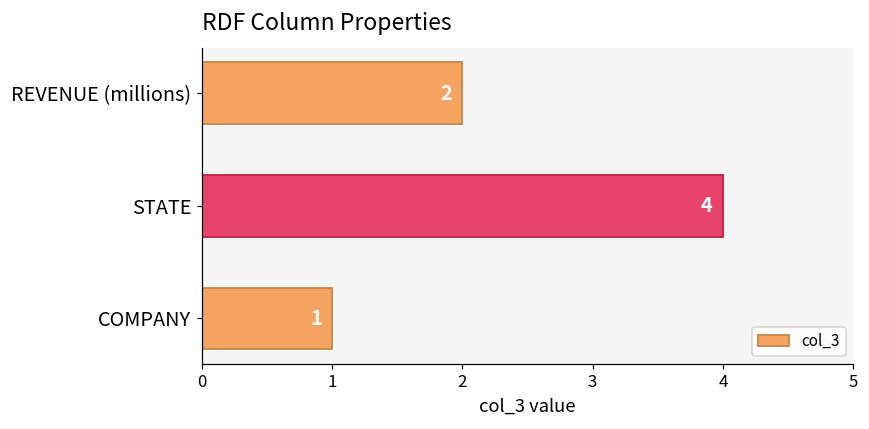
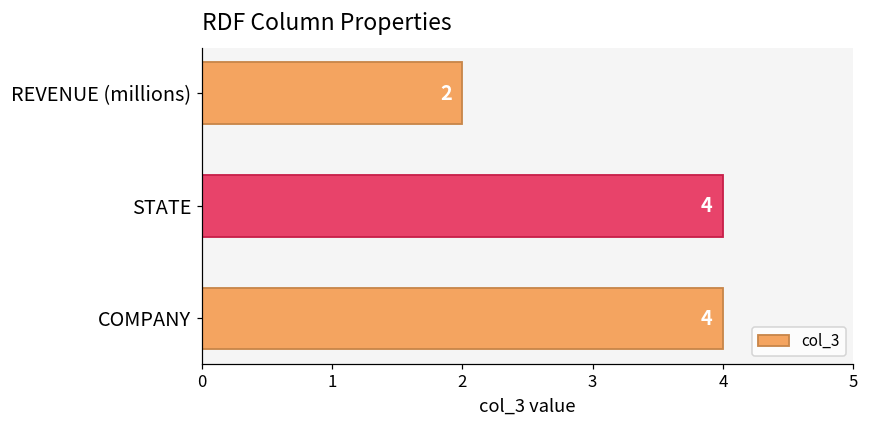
  {
    "REVENUE (millions)": 2,
    "STATE": 4,
-   "COMPANY": 1
+   "COMPANY": 4
  }
